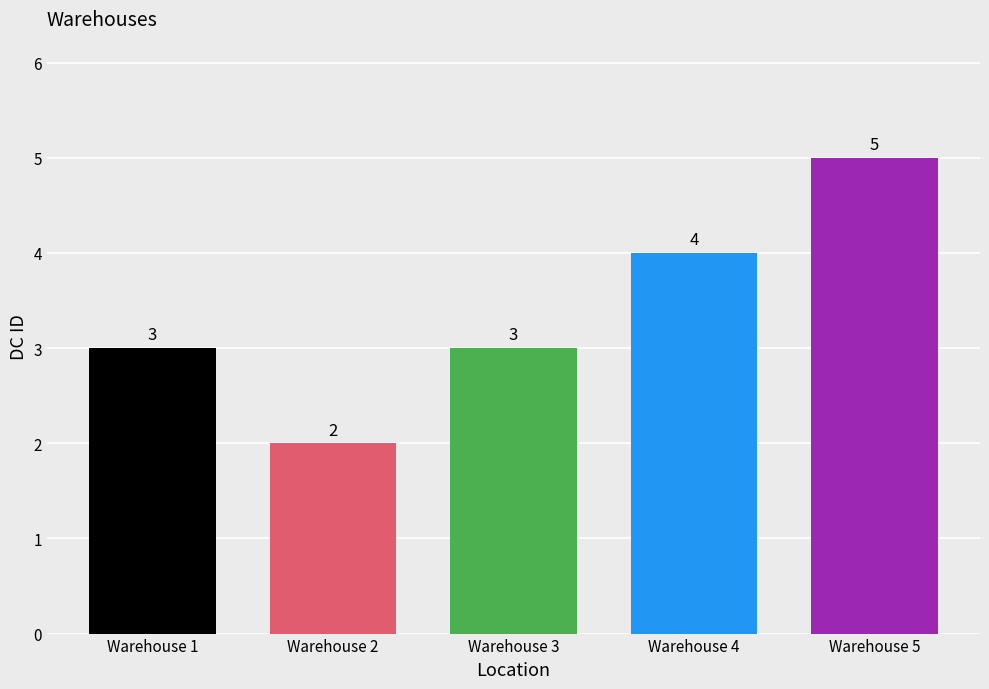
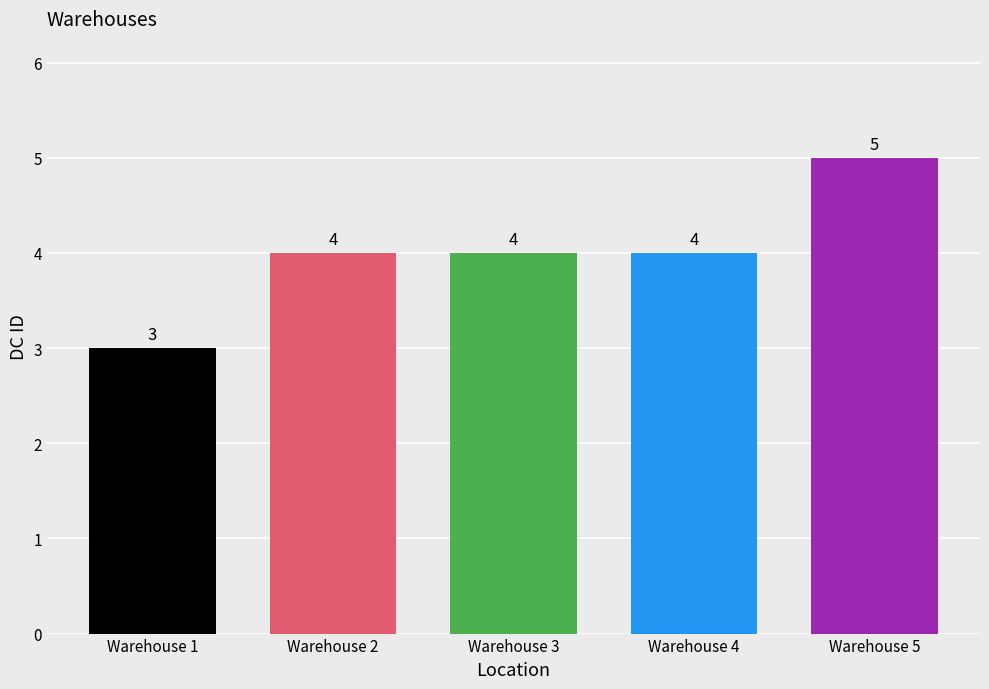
  {
    "Warehouse 1": 3,
-   "Warehouse 2": 2,
-   "Warehouse 3": 3,
+   "Warehouse 2": 4,
+   "Warehouse 3": 4,
    "Warehouse 4": 4,
    "Warehouse 5": 5
  }
